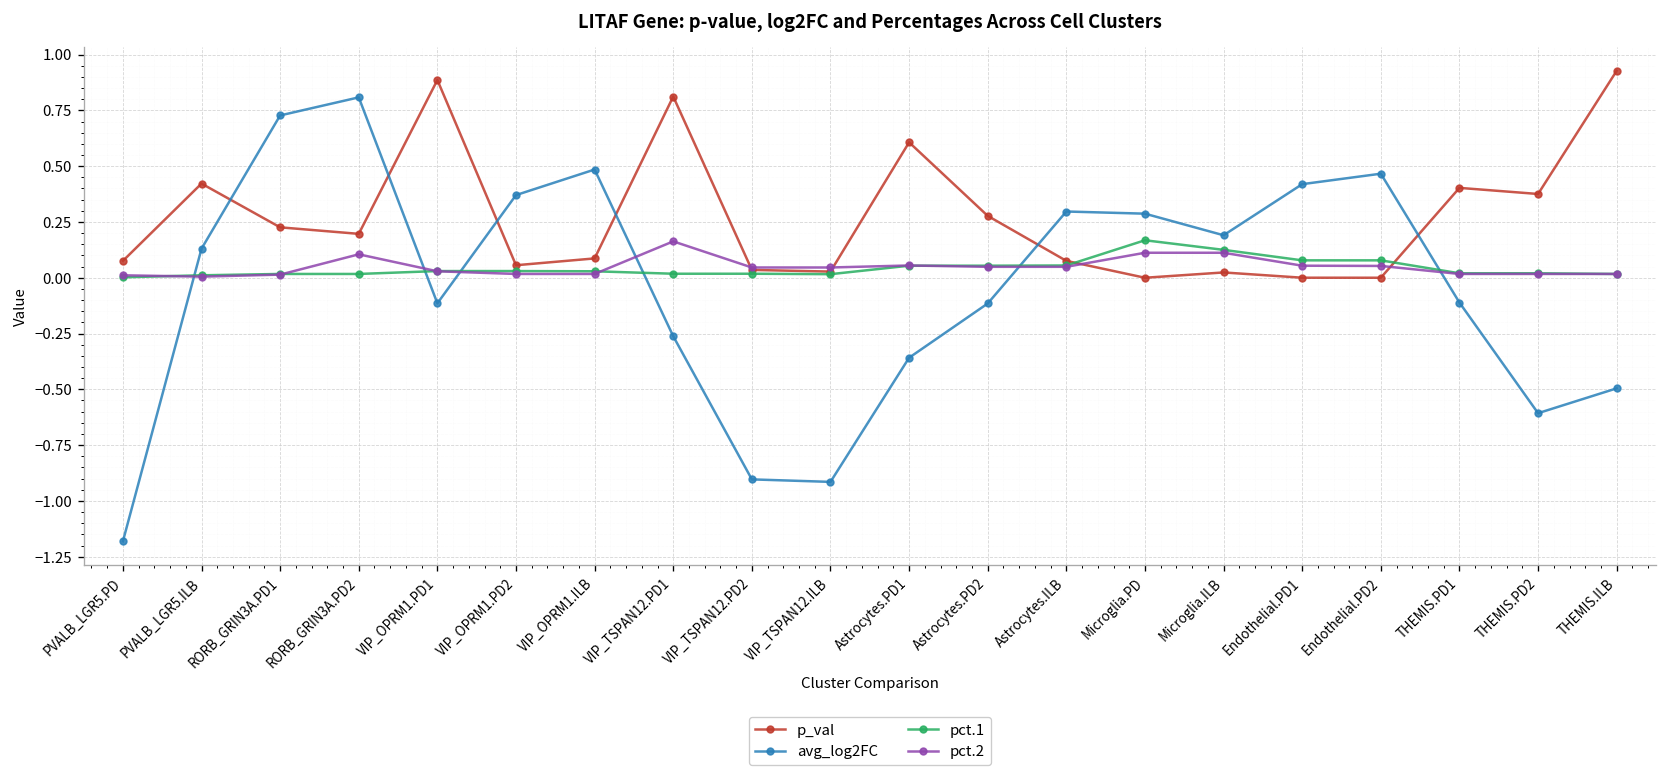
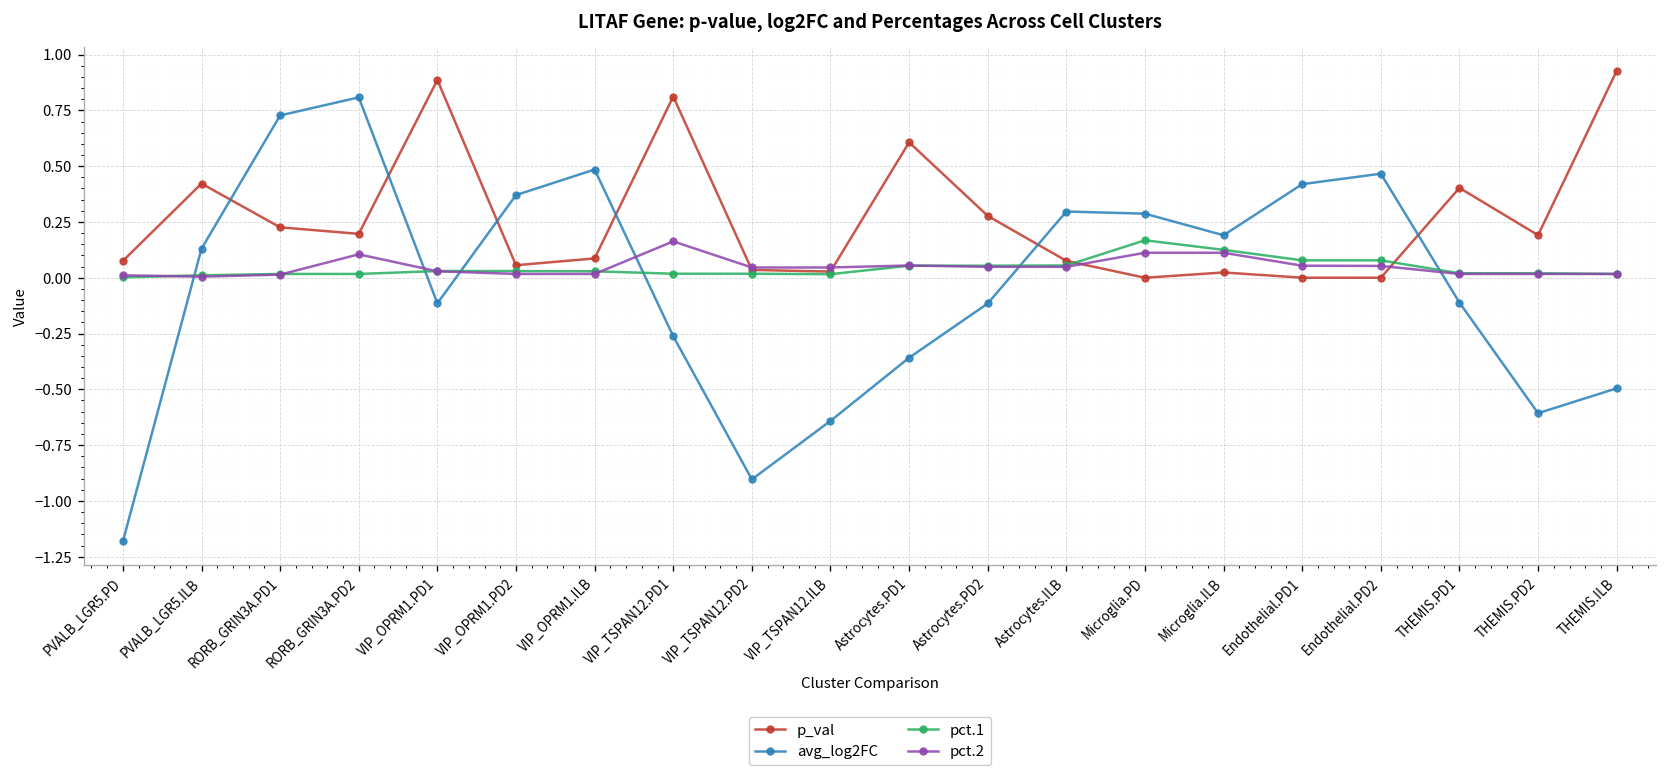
  {
    "p_val": {
      "PVALB_LGR5.PD": 0.08,
      "PVALB_LGR5.ILB": 0.42,
      "RORB_GRIN3A.PD1": 0.23,
      "RORB_GRIN3A.PD2": 0.20,
      "VIP_OPRM1.PD1": 0.89,
      "VIP_OPRM1.PD2": 0.06,
      "VIP_OPRM1.ILB": 0.09,
      "VIP_TSPAN12.PD1": 0.81,
      "Astrocytes.PD1": 0.61,
      "Astrocytes.PD2": 0.28,
      "Astrocytes.ILB": 0.08,
      "Microglia.PD": 0.00,
      "Microglia.ILB": 0.02,
      "Endothelial.PD1": 0.00,
      "Endothelial.PD2": 0.00,
      "THEMIS.PD1": 0.40,
-     "THEMIS.PD2": 0.38,
+     "THEMIS.PD2": 0.19,
      "THEMIS.ILB": 0.93
    },
    "avg_log2FC": {
      "PVALB_LGR5.PD": -1.18,
      "PVALB_LGR5.ILB": 0.13,
      "RORB_GRIN3A.PD1": 0.73,
      "RORB_GRIN3A.PD2": 0.81,
      "VIP_OPRM1.PD1": -0.11,
      "VIP_OPRM1.PD2": 0.37,
      "VIP_OPRM1.ILB": 0.48,
      "VIP_TSPAN12.PD1": -0.26,
      "VIP_TSPAN12.PD2": -0.90,
-     "VIP_TSPAN12.ILB": -0.91,
+     "VIP_TSPAN12.ILB": -0.64,
      "Astrocytes.PD1": -0.36,
      "Astrocytes.PD2": -0.12,
      "Astrocytes.ILB": 0.30,
      "Microglia.PD": 0.29,
      "Microglia.ILB": 0.19,
      "Endothelial.PD1": 0.42,
      "Endothelial.PD2": 0.47,
      "THEMIS.PD1": -0.11,
      "THEMIS.PD2": -0.61,
      "THEMIS.ILB": -0.50
    },
    "pct.1": {
      "RORB_GRIN3A.PD2": 0.02,
      "VIP_TSPAN12.PD1": 0.02,
      "VIP_TSPAN12.PD2": 0.02,
      "Microglia.PD": 0.17,
      "Endothelial.PD1": 0.08,
      "Endothelial.PD2": 0.08
    },
    "pct.2": {
      "RORB_GRIN3A.PD2": 0.11,
      "VIP_TSPAN12.PD1": 0.16,
      "VIP_TSPAN12.ILB": 0.05,
      "Microglia.PD": 0.11,
      "Endothelial.PD1": 0.05,
      "Endothelial.PD2": 0.05
    }
  }
